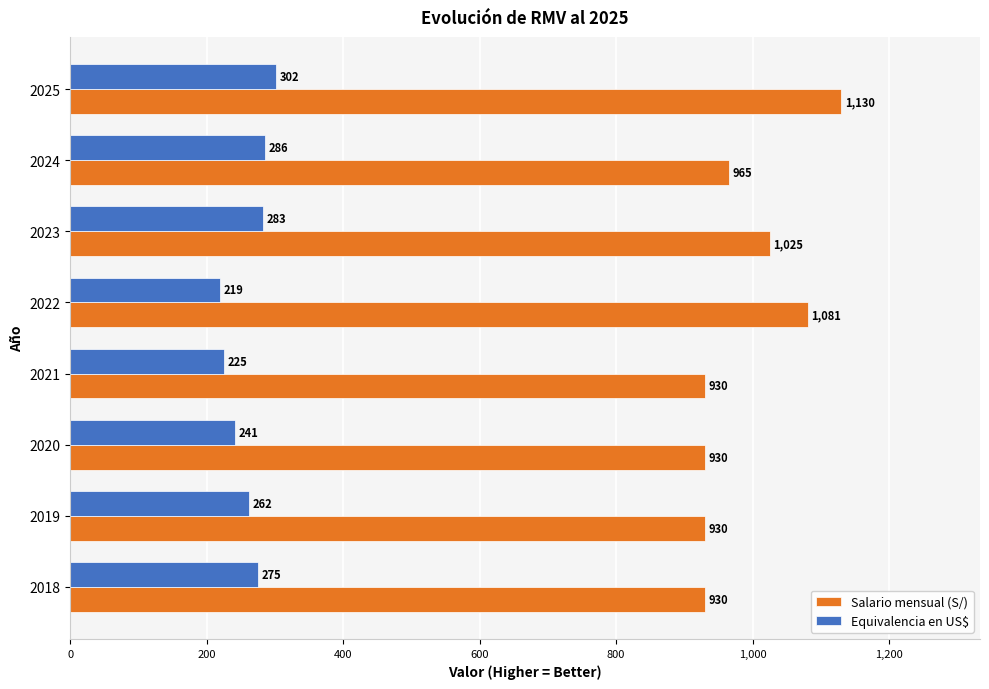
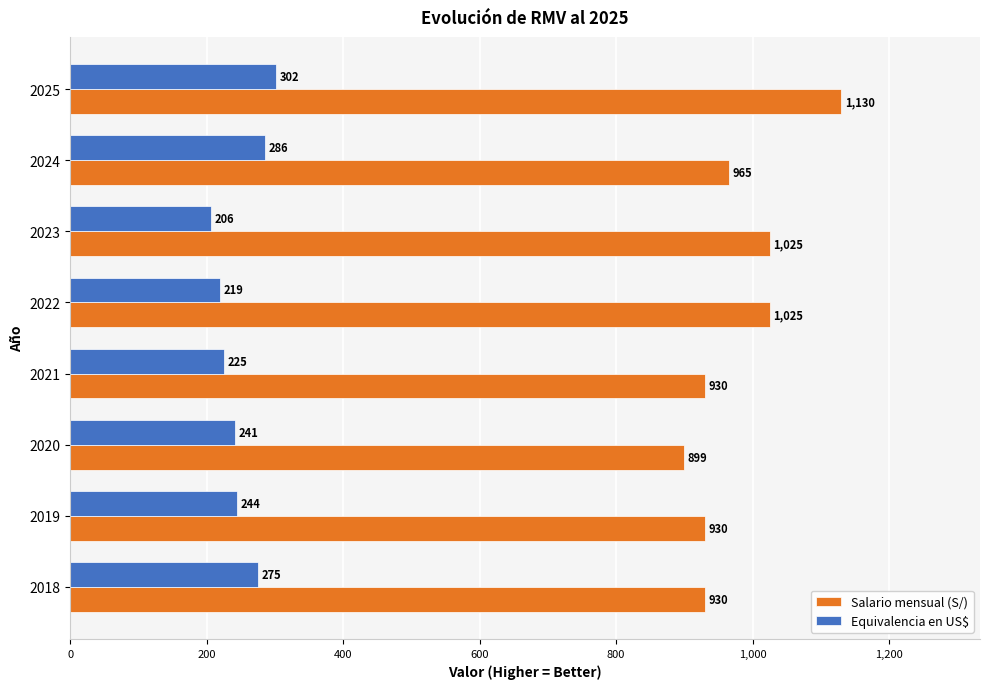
  {
    "Salario mensual (S/)": {
      "2025": "1,130",
      "2024": "965",
      "2023": "1,025",
-     "2022": "1,081",
+     "2022": "1,025",
      "2021": "930",
-     "2020": "930",
+     "2020": "899",
      "2019": "930",
      "2018": "930"
    },
    "Equivalencia en US$": {
      "2025": "302",
      "2024": "286",
-     "2023": "283",
+     "2023": "206",
      "2022": "219",
      "2021": "225",
      "2020": "241",
-     "2019": "262",
+     "2019": "244",
      "2018": "275"
    }
  }
